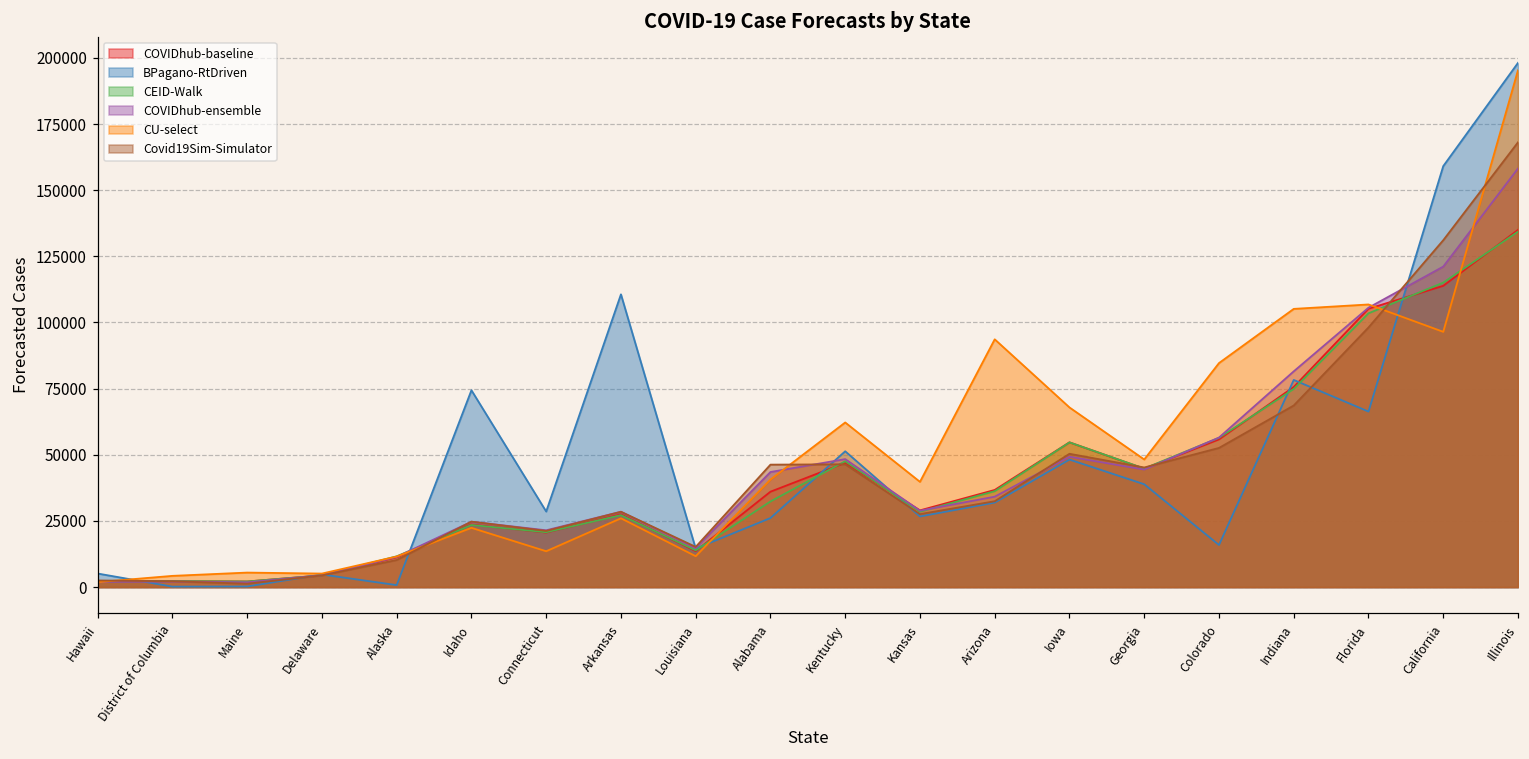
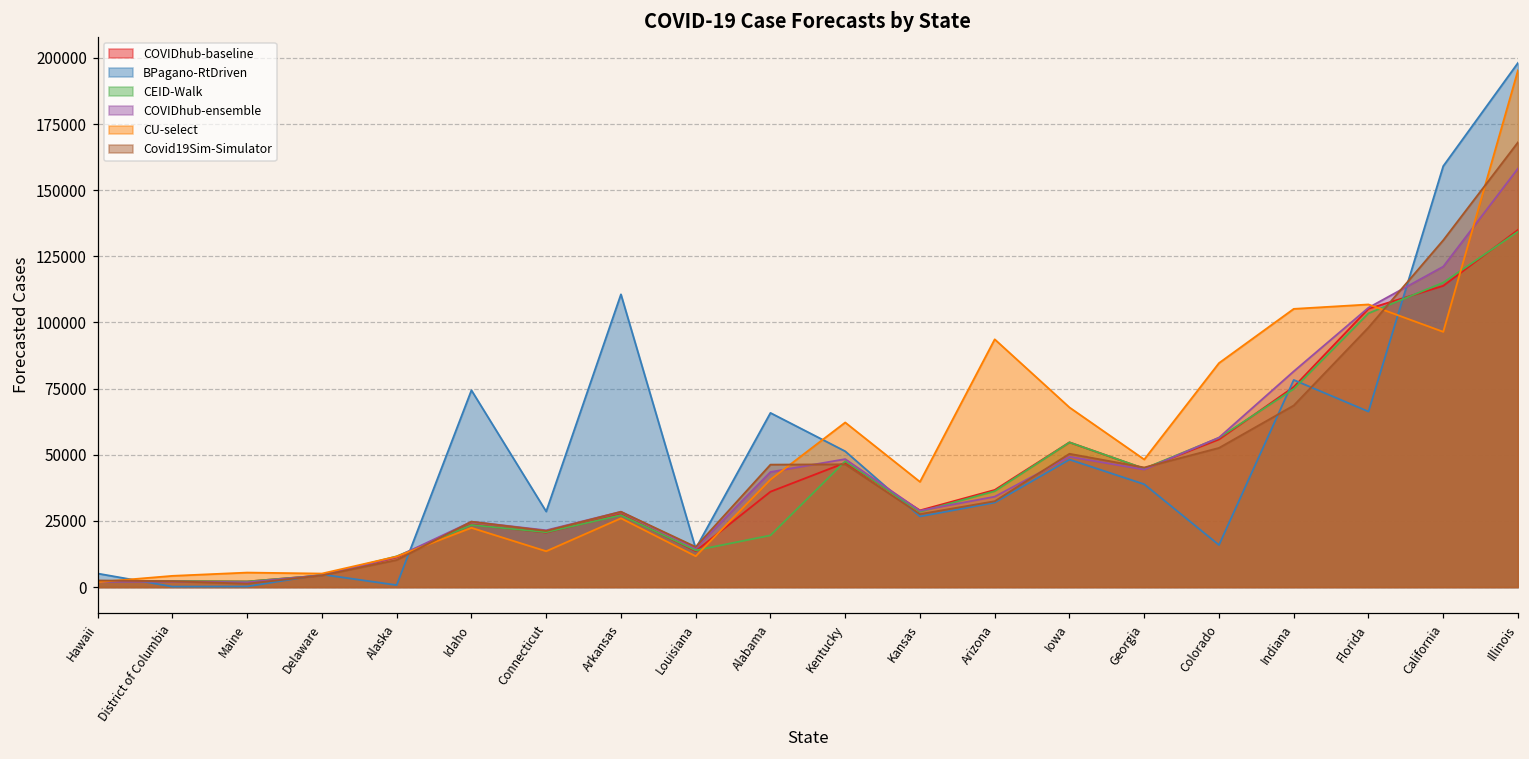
  {
    "BPagano-RtDriven": {
      "Hawaii": 5000,
      "District of Columbia": 0,
      "Maine": 0,
      "Alaska": 1000,
      "Idaho": 74000,
      "Connecticut": 29000,
      "Arkansas": 111000,
-     "Alabama": 26000,
+     "Alabama": 66000,
      "Kentucky": 51000,
      "Iowa": 48000,
      "Georgia": 39000,
      "Colorado": 16000,
      "Indiana": 78000,
      "Florida": 66000,
      "California": 159000,
      "Illinois": 198000
    },
    "CEID-Walk": {
-     "Alabama": 32000,
+     "Alabama": 20000,
      "Florida": 103000,
      "California": 115000
    },
    "COVIDhub-ensemble": {
      "Alabama": 43000,
      "Arizona": 34000,
      "Iowa": 49000,
      "Indiana": 82000,
      "California": 121000,
      "Illinois": 158000
    },
    "CU-select": {
      "District of Columbia": 4000,
      "Maine": 5000,
      "Idaho": 22000,
      "Connecticut": 14000,
      "Arkansas": 26000,
      "Louisiana": 12000,
      "Alabama": 41000,
      "Kentucky": 62000,
      "Kansas": 40000,
      "Arizona": 94000,
      "Iowa": 68000,
      "Georgia": 48000,
      "Colorado": 85000,
      "Indiana": 105000,
      "Florida": 107000,
      "California": 96000,
      "Illinois": 195000
    }
  }
